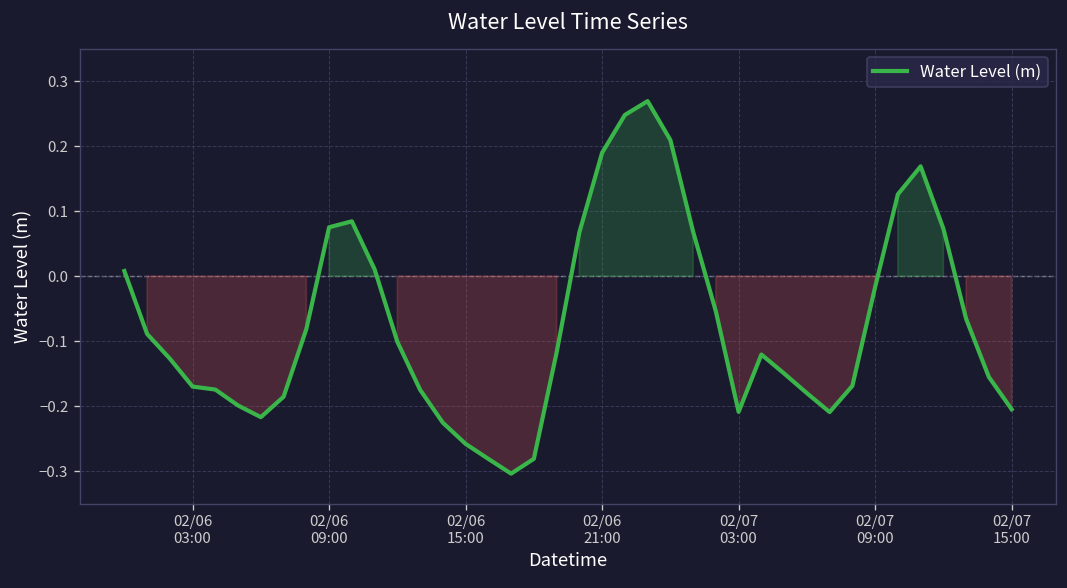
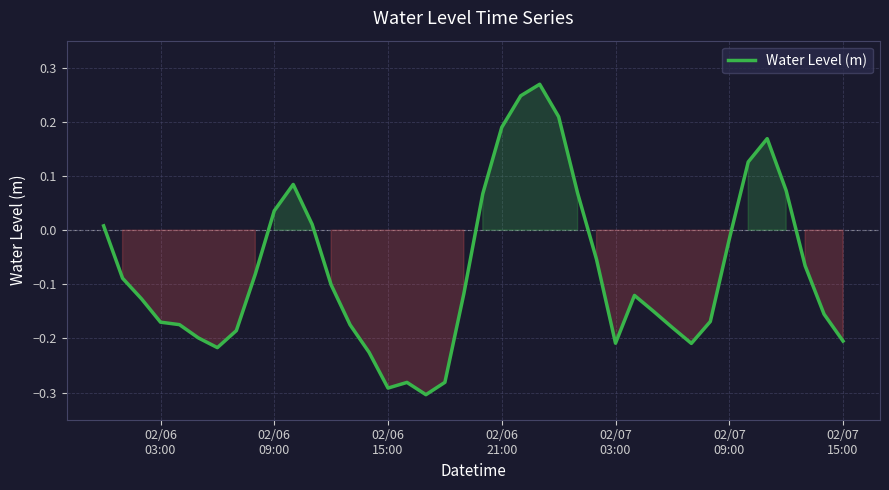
  {
    "02/06 03:00": -0.17,
-   "02/06 09:00": 0.08,
-   "02/06 15:00": -0.26,
+   "02/06 09:00": 0.04,
+   "02/06 15:00": -0.29,
    "02/06 21:00": 0.19,
    "02/07 03:00": -0.21,
    "02/07 09:00": -0.02,
    "02/07 15:00": -0.20
  }
